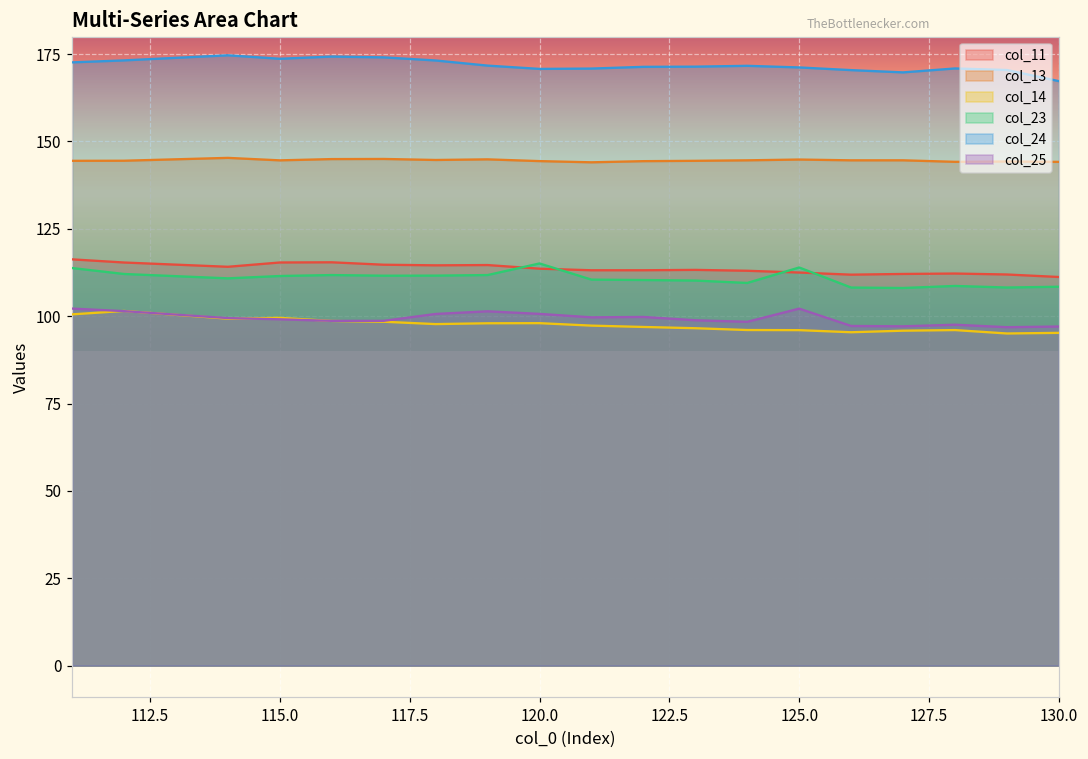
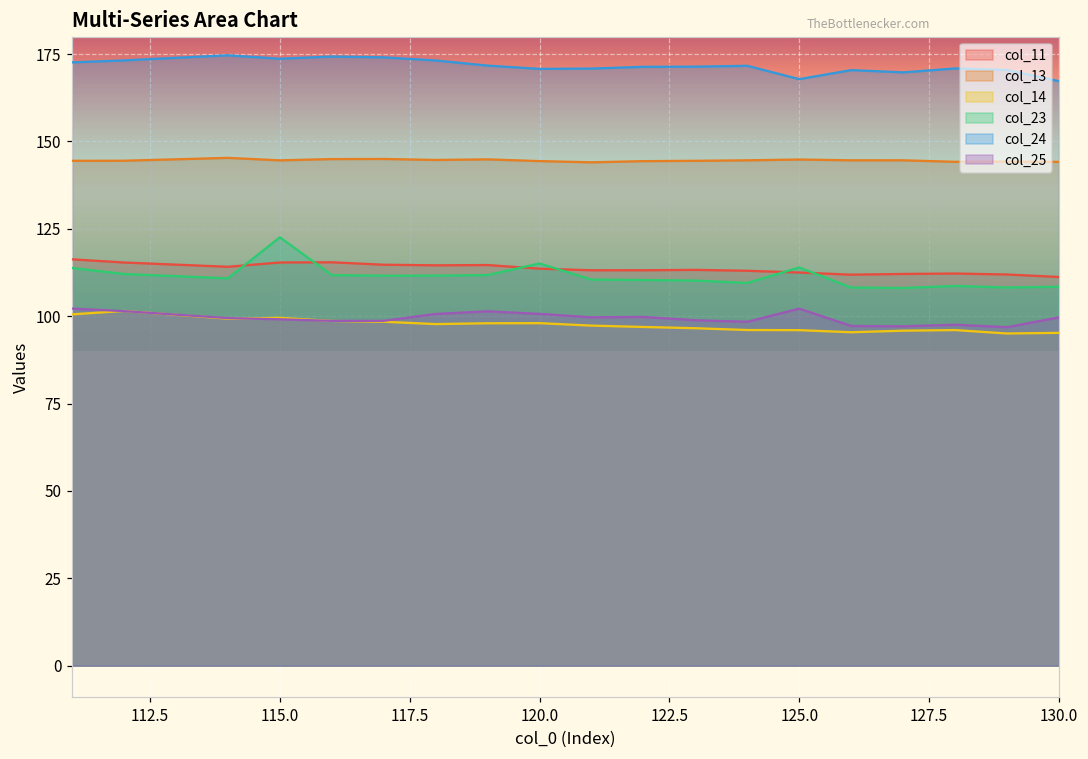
  {
    "col_23": {
-     "115.0": 112,
+     "115.0": 123,
      "120.0": 115,
      "125.0": 114,
      "130.0": 108
    },
    "col_24": {
      "115.0": 174,
      "120.0": 171,
-     "125.0": 171,
+     "125.0": 168,
      "130.0": 167
    },
    "col_25": {
      "120.0": 101,
      "125.0": 102,
-     "130.0": 97
+     "130.0": 100
    }
  }
